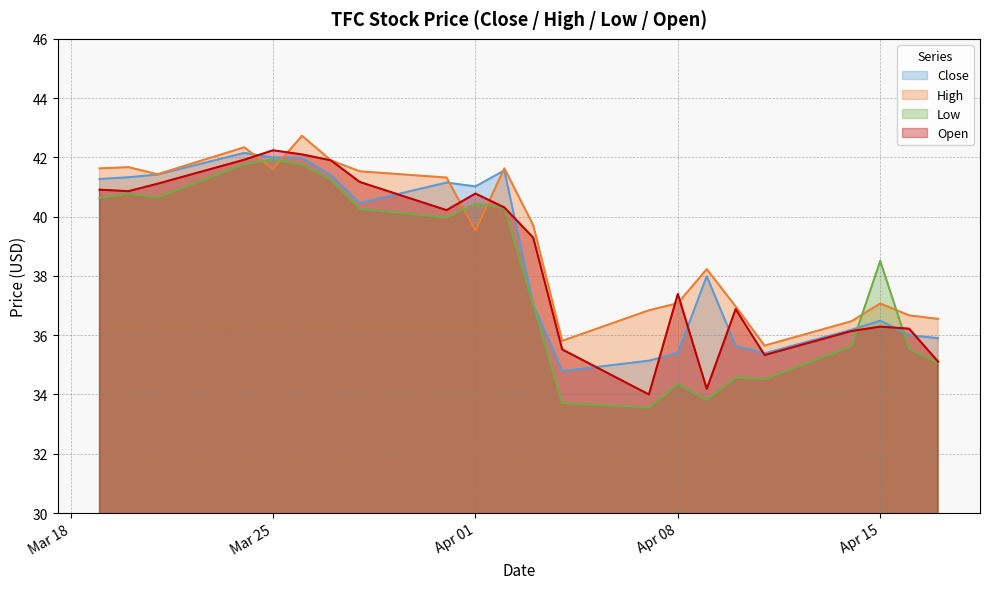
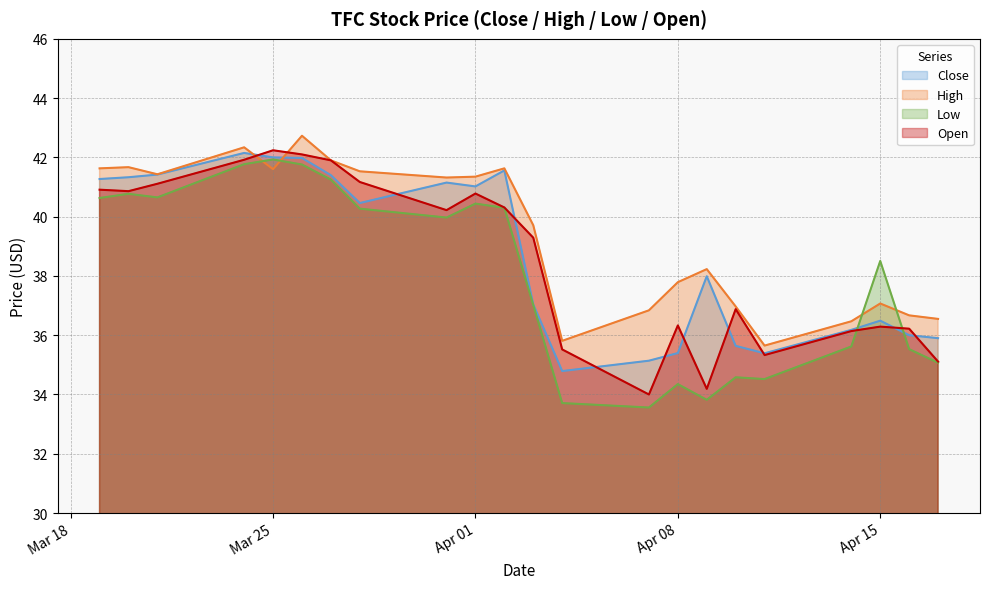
  {
    "Close": {
      "Apr 01": 41.0,
      "Apr 08": 35.4,
      "Apr 15": 36.5
    },
    "High": {
      "Mar 25": 41.6,
-     "Apr 01": 39.5,
-     "Apr 08": 37.1,
+     "Apr 01": 41.3,
+     "Apr 08": 37.8,
      "Apr 15": 37.1
    },
    "Low": {
      "Apr 01": 40.4,
      "Apr 08": 34.3,
      "Apr 15": 38.5
    },
    "Open": {
      "Mar 25": 42.2,
      "Apr 01": 40.8,
-     "Apr 08": 37.4,
+     "Apr 08": 36.3,
      "Apr 15": 36.3
    }
  }
